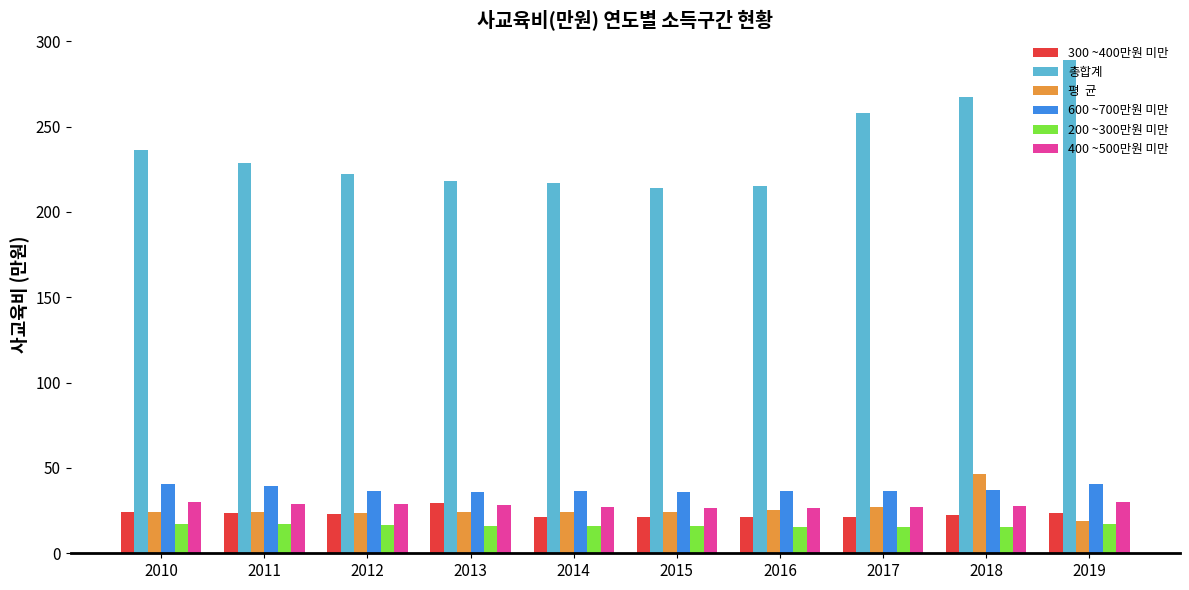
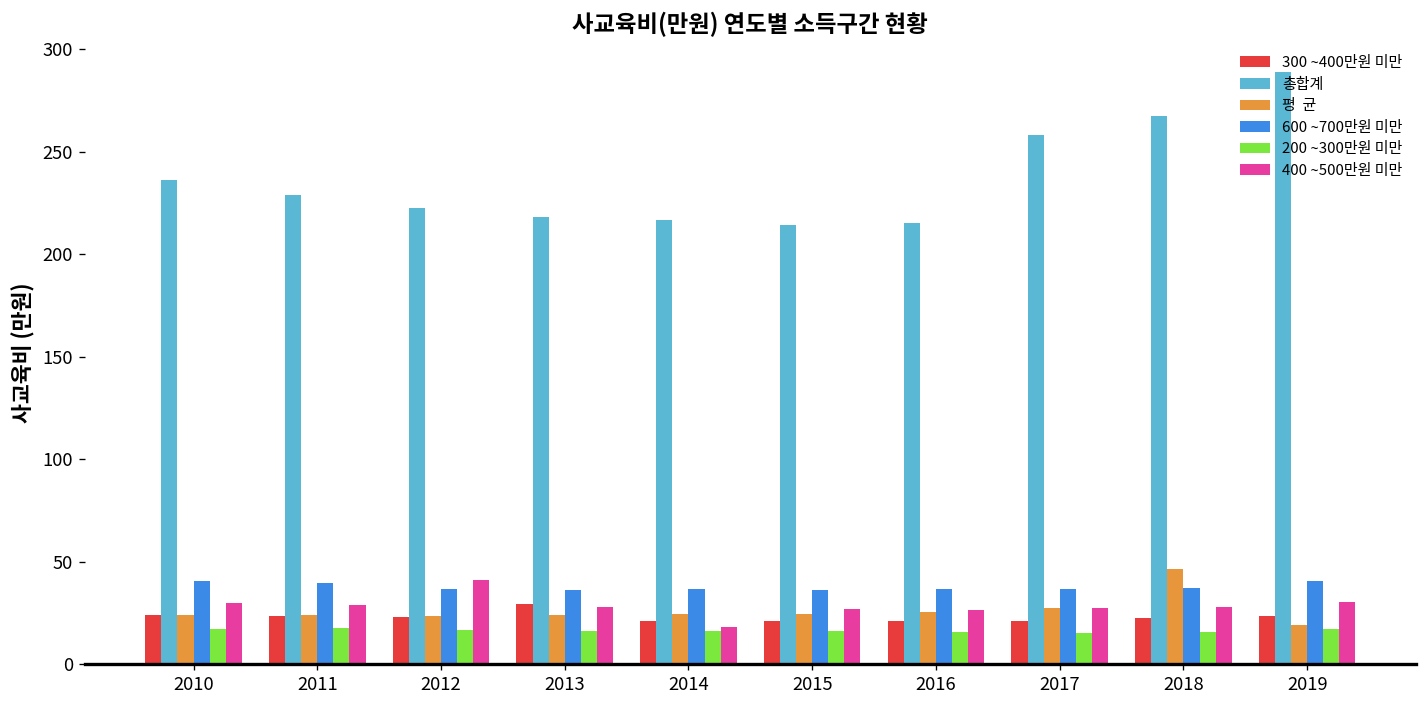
  {
    "300 ~400만원 미만": {
      "2010": 24,
      "2011": 23,
      "2012": 23,
      "2013": 29,
      "2014": 21,
      "2015": 21,
      "2016": 21,
      "2017": 21,
      "2018": 22,
      "2019": 23
    },
    "평 균": {
      "2010": 24,
      "2011": 24,
      "2012": 24,
      "2013": 24,
      "2014": 24,
      "2015": 24,
      "2016": 26,
      "2017": 27,
      "2018": 46,
      "2019": 19
    },
    "200 ~300만원 미만": {
      "2010": 17,
      "2011": 17,
      "2012": 17,
      "2013": 16,
      "2014": 16,
      "2015": 16,
      "2016": 15,
      "2017": 15,
      "2018": 16,
      "2019": 17
    },
    "400 ~500만원 미만": {
      "2010": 30,
      "2011": 29,
-     "2012": 29,
+     "2012": 41,
      "2013": 28,
-     "2014": 27,
+     "2014": 18,
      "2015": 27,
      "2016": 27,
      "2017": 27,
      "2018": 28,
      "2019": 30
    }
  }
